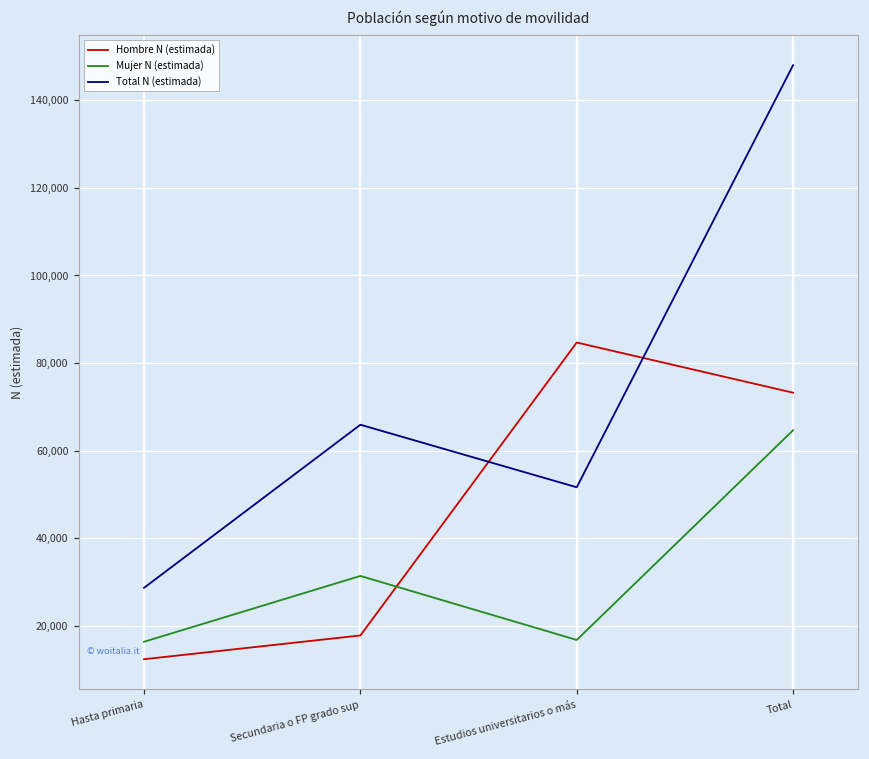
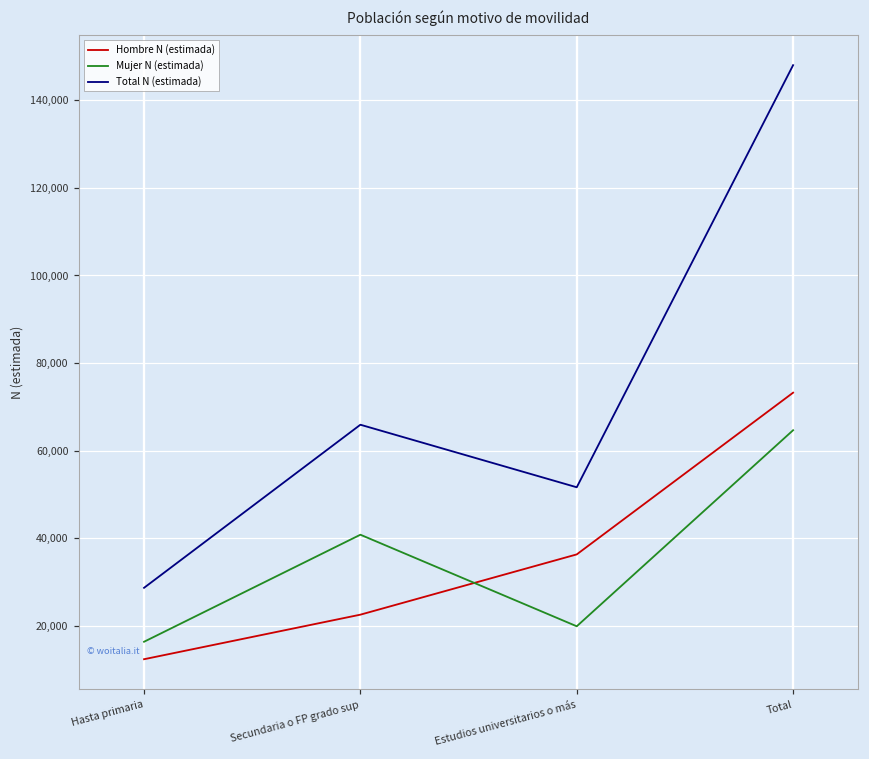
  {
    "Hombre N (estimada)": {
      "Hasta primaria": "12,000",
-     "Secundaria o FP grado sup": "18,000",
-     "Estudios universitarios o más": "85,000"
+     "Secundaria o FP grado sup": "23,000",
+     "Estudios universitarios o más": "36,000"
    },
    "Mujer N (estimada)": {
-     "Secundaria o FP grado sup": "31,000",
-     "Estudios universitarios o más": "17,000",
+     "Secundaria o FP grado sup": "41,000",
+     "Estudios universitarios o más": "20,000",
      "Total": "65,000"
    },
    "Total N (estimada)": {
      "Hasta primaria": "29,000",
      "Secundaria o FP grado sup": "66,000",
      "Estudios universitarios o más": "52,000",
      "Total": "148,000"
    }
  }
